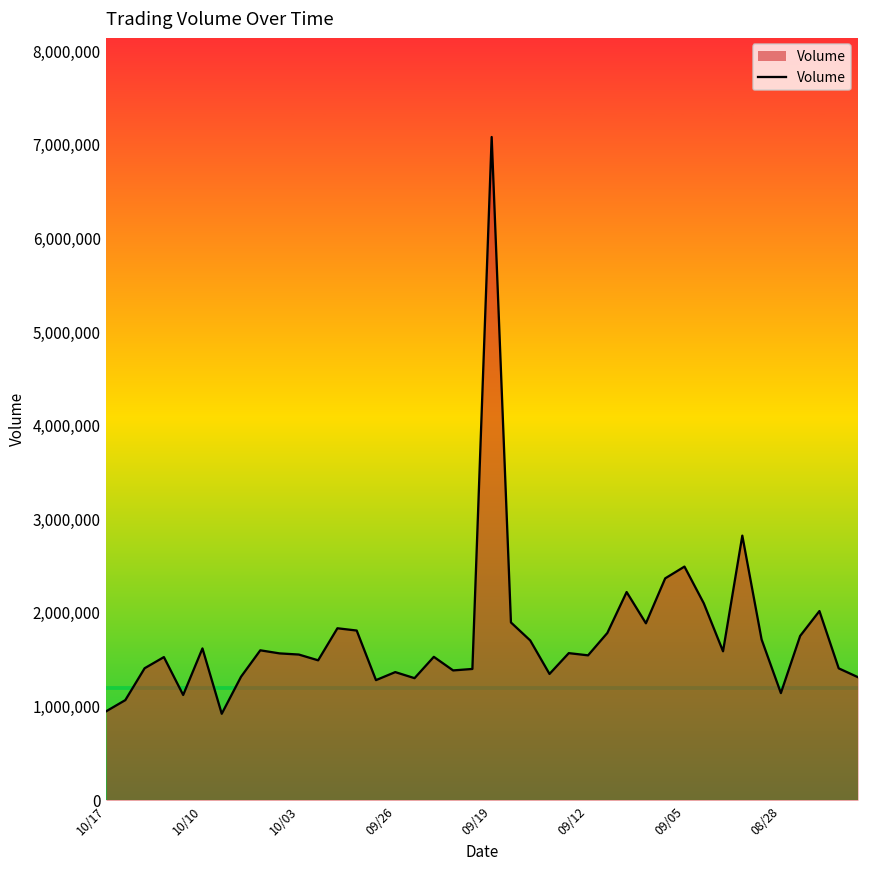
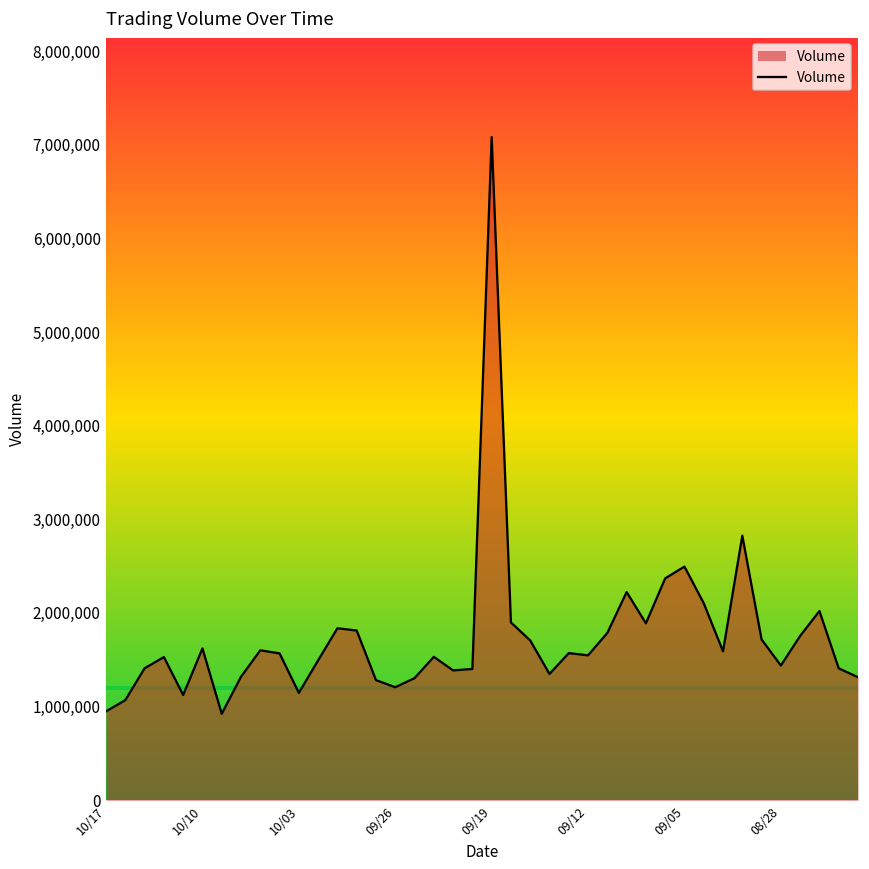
  {
    "10/17": "900,000",
    "10/10": "1,600,000",
-   "10/03": "1,600,000",
-   "09/26": "1,400,000",
+   "10/03": "1,100,000",
+   "09/26": "1,200,000",
    "09/19": "7,100,000",
    "09/12": "1,500,000",
    "09/05": "2,500,000",
-   "08/28": "1,100,000"
+   "08/28": "1,400,000"
  }
